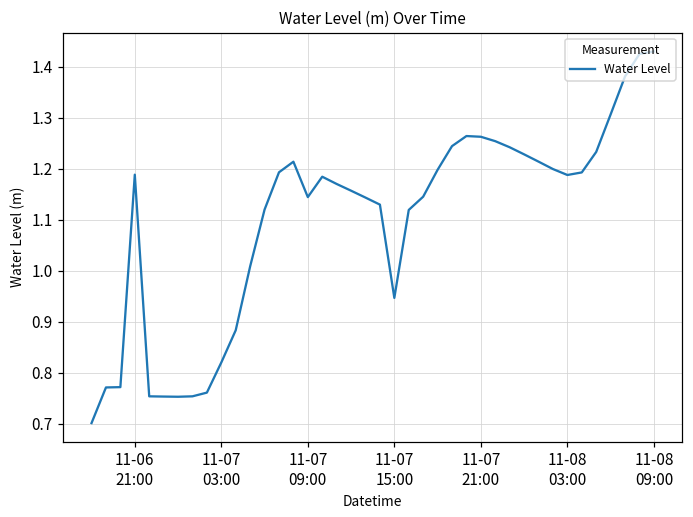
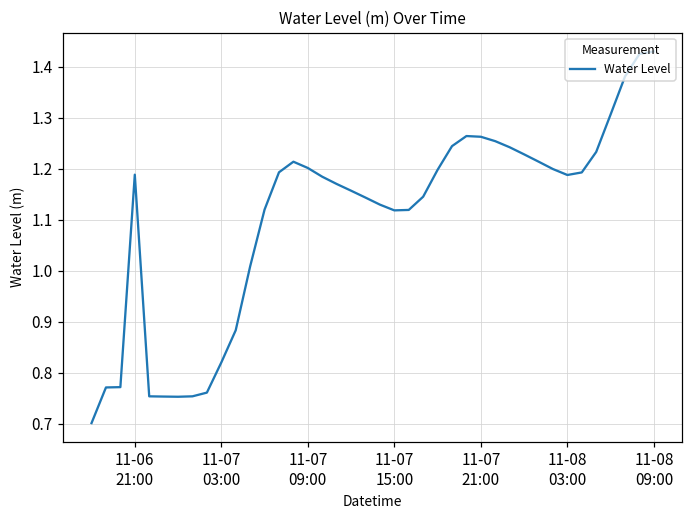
  {
    "11-06 21:00": 1.19,
    "11-07 03:00": 0.82,
-   "11-07 09:00": 1.14,
-   "11-07 15:00": 0.95,
+   "11-07 09:00": 1.20,
+   "11-07 15:00": 1.12,
    "11-07 21:00": 1.26,
    "11-08 03:00": 1.19
  }
